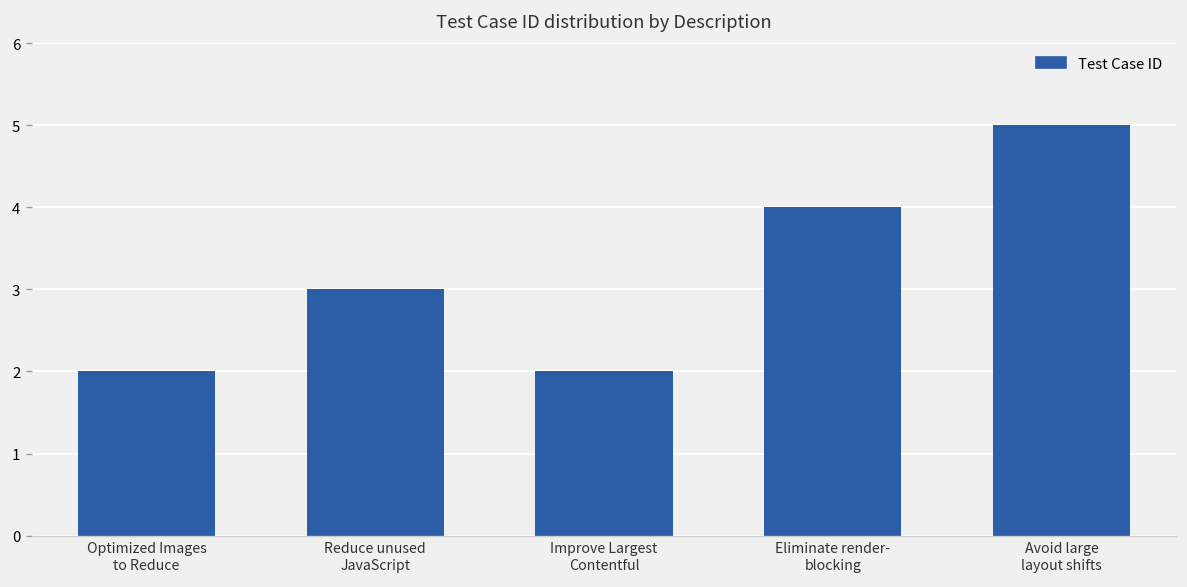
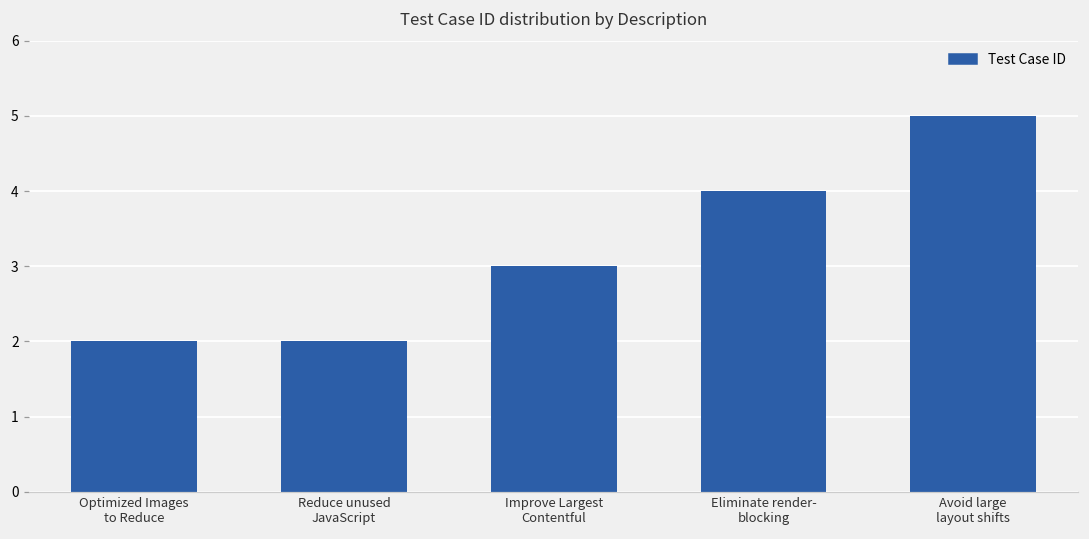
  {
    "Optimized Images to Reduce": 2,
-   "Reduce unused JavaScript": 3,
-   "Improve Largest Contentful": 2,
+   "Reduce unused JavaScript": 2,
+   "Improve Largest Contentful": 3,
    "Eliminate render- blocking": 4,
    "Avoid large layout shifts": 5
  }
